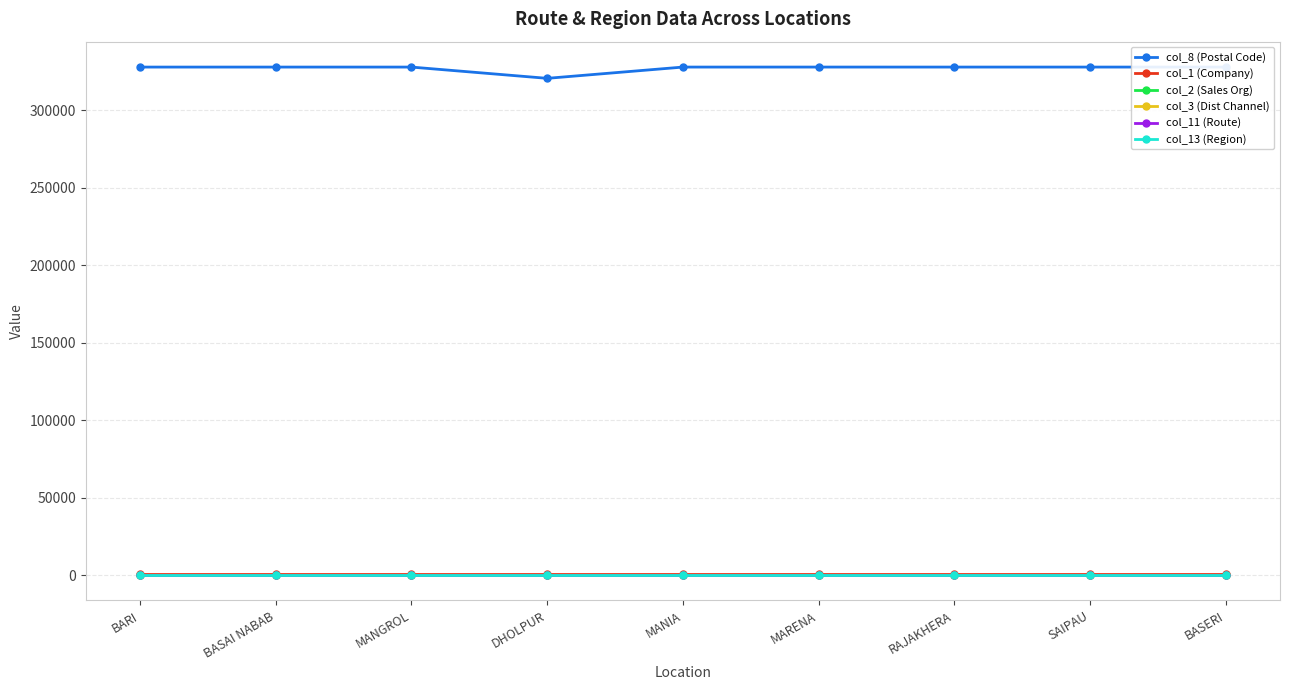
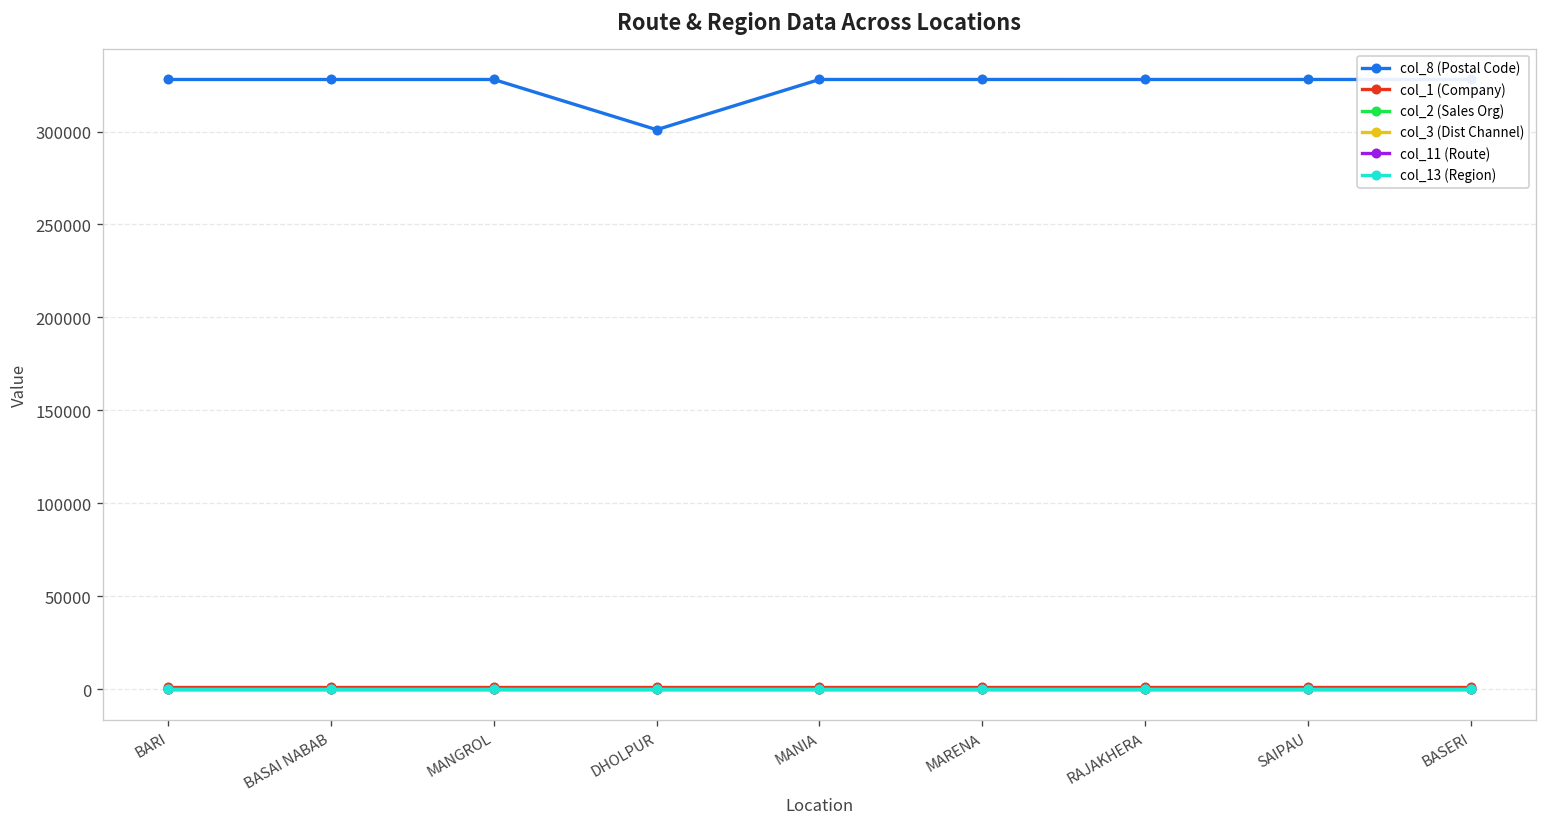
  {
    "col_8 (Postal Code)": {
      "BARI": 328000,
      "BASAI NABAB": 328000,
      "MANGROL": 328000,
-     "DHOLPUR": 321000,
+     "DHOLPUR": 301000,
      "MANIA": 328000,
      "MARENA": 328000,
      "RAJAKHERA": 328000,
      "SAIPAU": 328000
    }
  }
